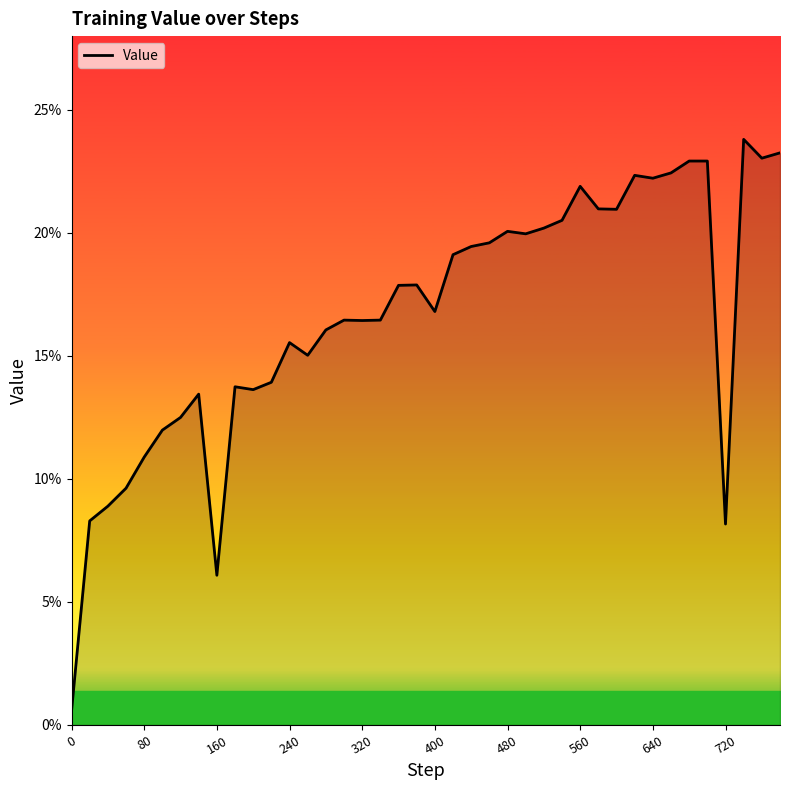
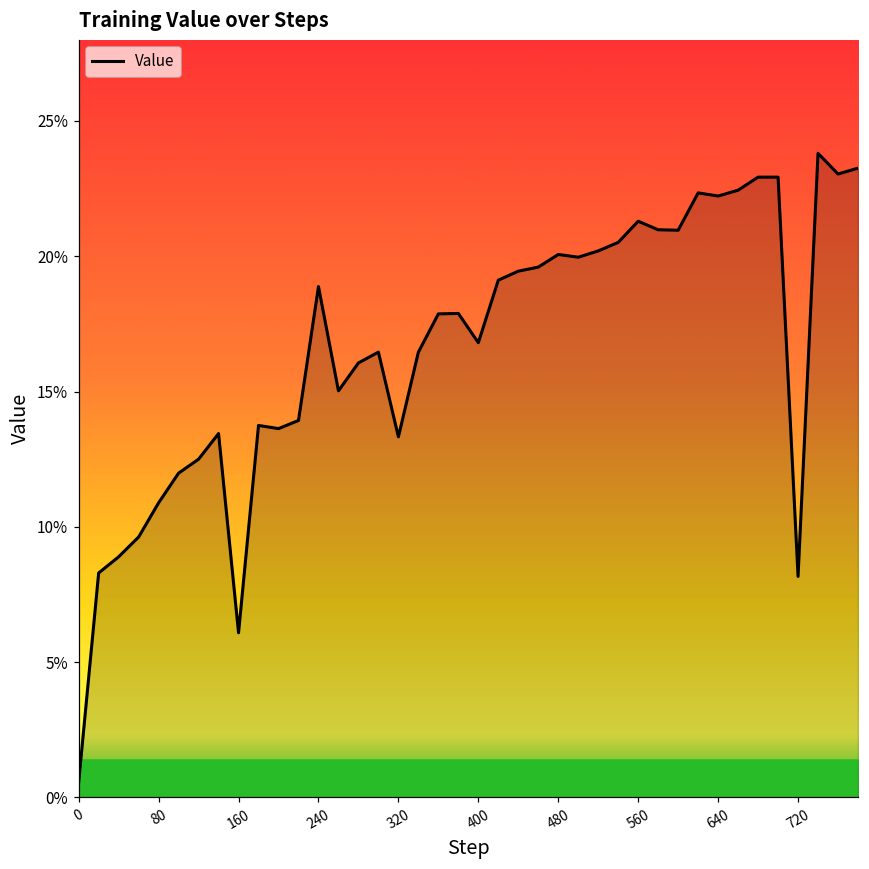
  {
    "Value": {
      "0": "0.6%",
      "80": "10.9%",
      "160": "6.1%",
-     "240": "15.5%",
-     "320": "16.4%",
+     "240": "18.9%",
+     "320": "13.3%",
      "400": "16.8%",
      "480": "20.1%",
-     "560": "21.9%",
+     "560": "21.3%",
      "640": "22.2%",
      "720": "8.2%"
    }
  }
